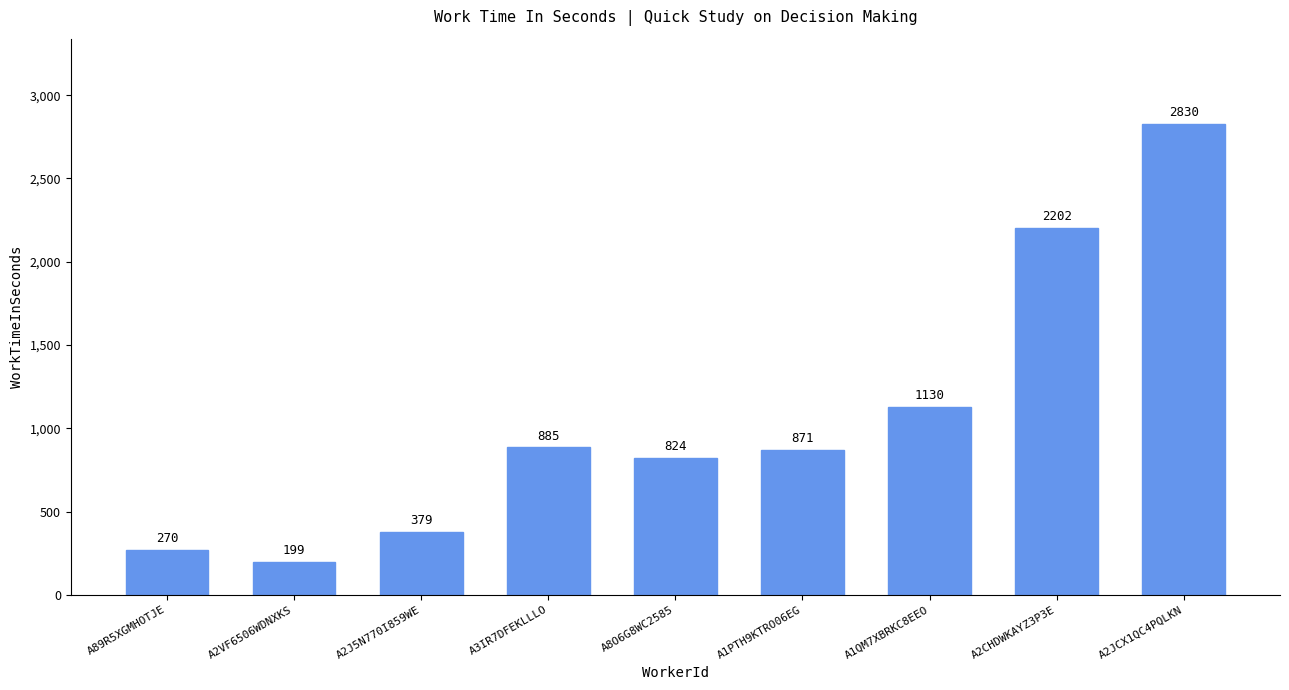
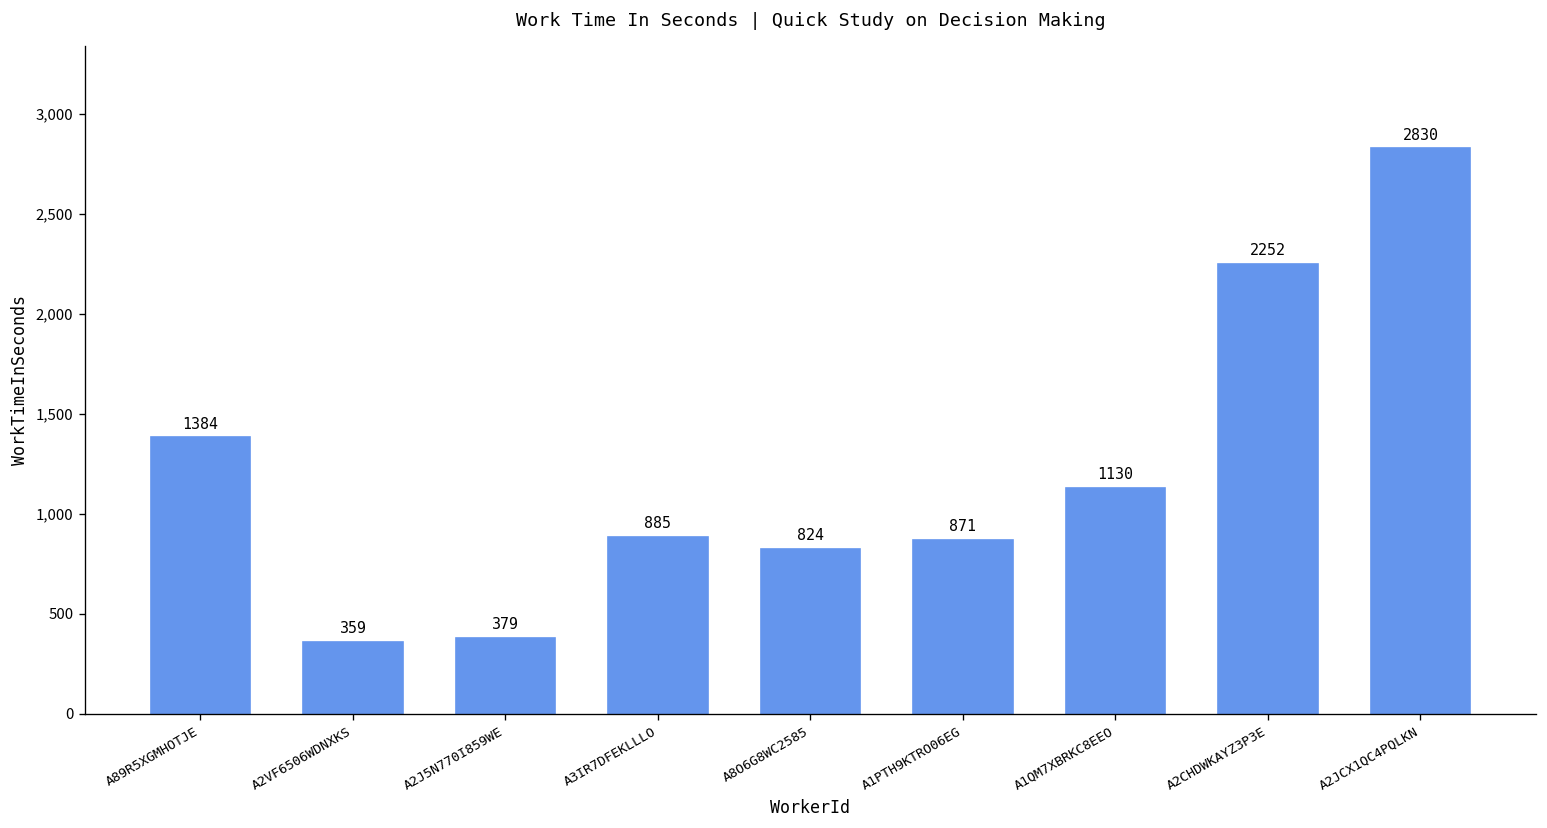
  {
-   "A89R5XGMHOTJE": 270,
-   "A2VF6506WDNXKS": 199,
+   "A89R5XGMHOTJE": 1384,
+   "A2VF6506WDNXKS": 359,
    "A2J5N770I859WE": 379,
    "A3IR7DFEKLLLO": 885,
    "A8O6G8WC2585": 824,
    "A1PTH9KTRO06EG": 871,
    "A1QM7XBRKC8EEO": 1130,
-   "A2CHDWKAYZ3P3E": 2202,
+   "A2CHDWKAYZ3P3E": 2252,
    "A2JCX1QC4PQLKN": 2830
  }
